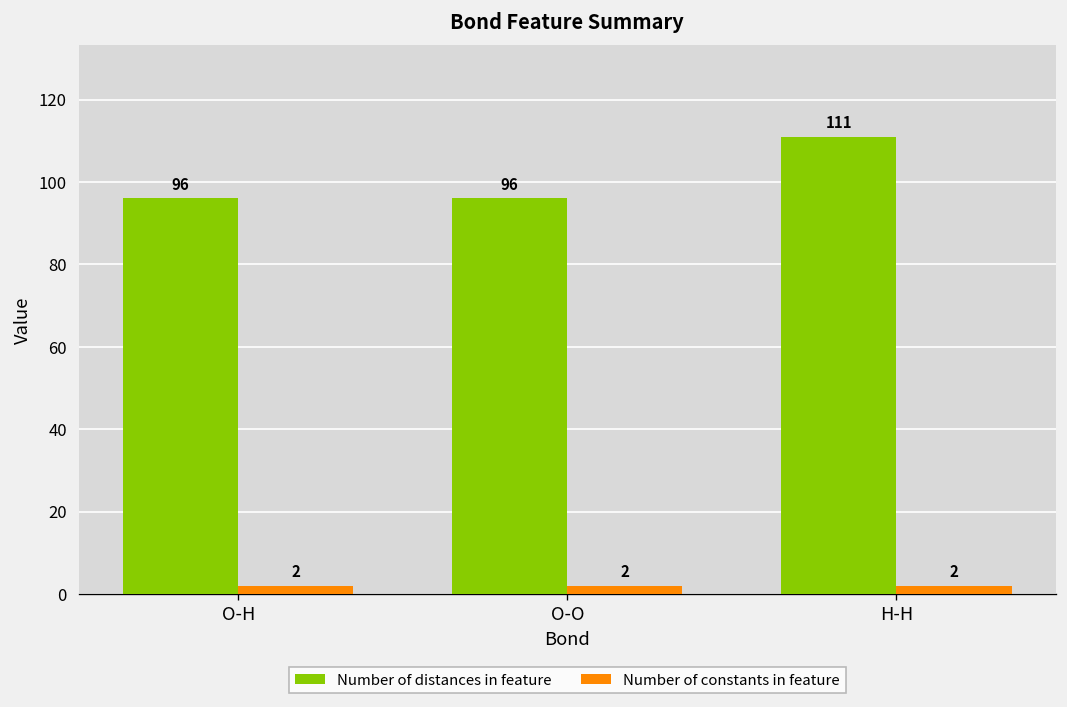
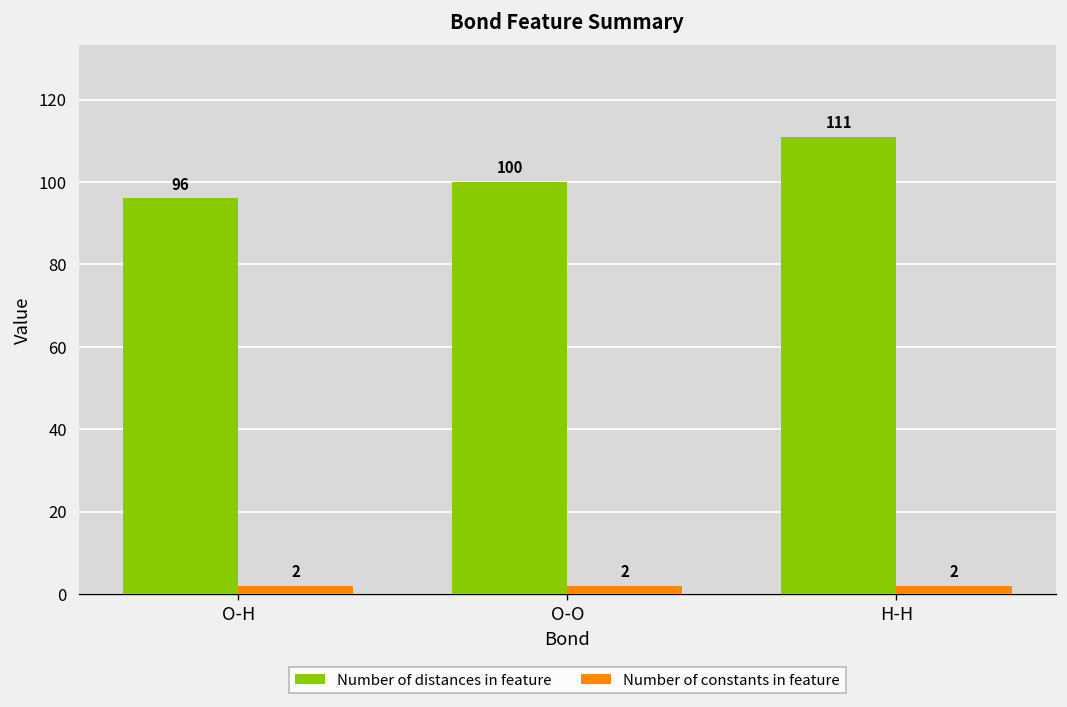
  {
    "Number of distances in feature": {
      "O-H": 96,
-     "O-O": 96,
+     "O-O": 100,
      "H-H": 111
    },
    "Number of constants in feature": {
      "O-H": 2,
      "O-O": 2,
      "H-H": 2
    }
  }
